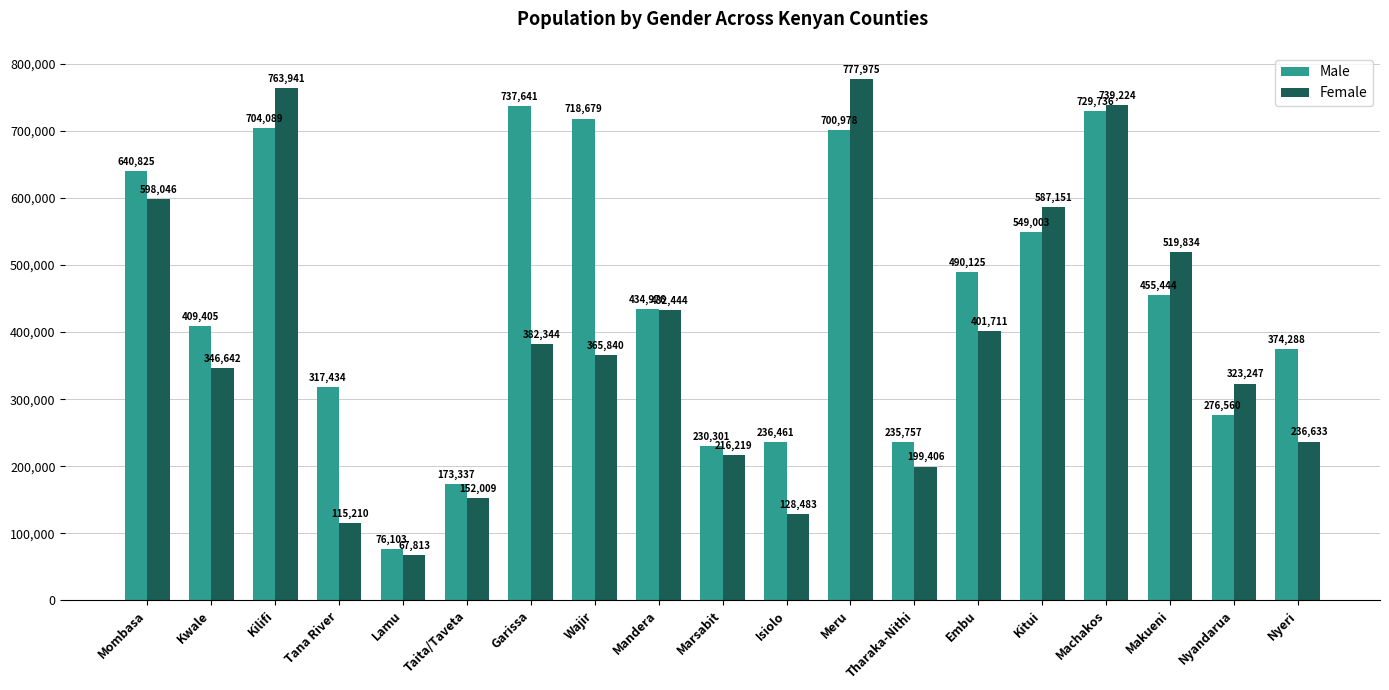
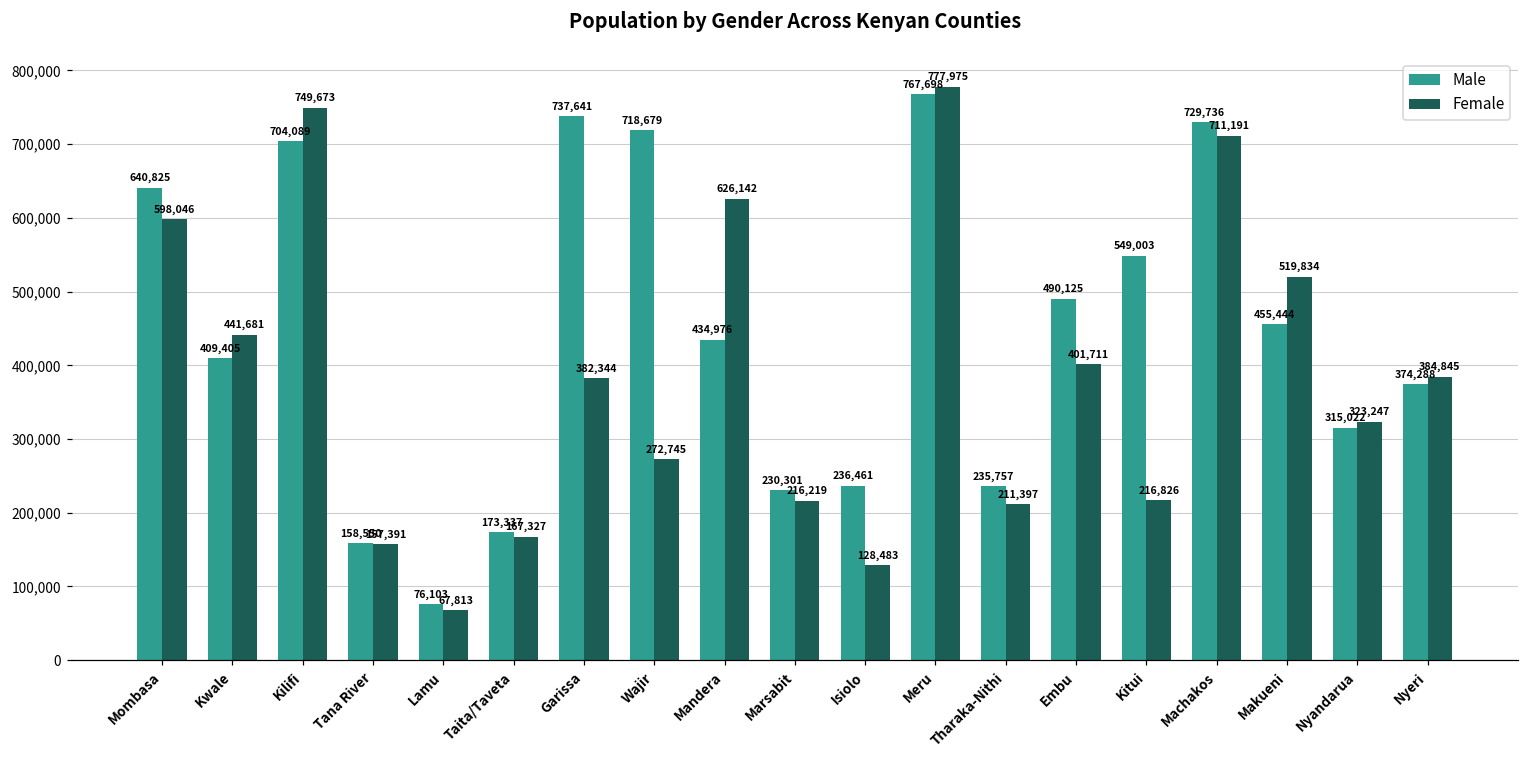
  {
    "Male": {
      "Mombasa": "640,825",
      "Kwale": "409,405",
      "Kilifi": "704,089",
-     "Tana River": "317,434",
+     "Tana River": "158,550",
      "Lamu": "76,103",
      "Taita/Taveta": "173,337",
      "Garissa": "737,641",
      "Wajir": "718,679",
      "Marsabit": "230,301",
      "Isiolo": "236,461",
-     "Meru": "700,978",
+     "Meru": "767,698",
      "Tharaka-Nithi": "235,757",
      "Embu": "490,125",
      "Kitui": "549,003",
      "Makueni": "455,444",
-     "Nyandarua": "276,560",
+     "Nyandarua": "315,022",
      "Nyeri": "374,288"
    },
    "Female": {
      "Mombasa": "598,046",
-     "Kwale": "346,642",
-     "Kilifi": "763,941",
-     "Tana River": "115,210",
+     "Kwale": "441,681",
+     "Kilifi": "749,673",
+     "Tana River": "157,391",
      "Lamu": "67,813",
-     "Taita/Taveta": "152,009",
+     "Taita/Taveta": "167,327",
      "Garissa": "382,344",
-     "Wajir": "365,840",
-     "Mandera": "432,444",
+     "Wajir": "272,745",
+     "Mandera": "626,142",
      "Marsabit": "216,219",
      "Isiolo": "128,483",
      "Meru": "777,975",
-     "Tharaka-Nithi": "199,406",
+     "Tharaka-Nithi": "211,397",
      "Embu": "401,711",
-     "Kitui": "587,151",
-     "Machakos": "739,224",
+     "Kitui": "216,826",
+     "Machakos": "711,191",
      "Makueni": "519,834",
      "Nyandarua": "323,247",
-     "Nyeri": "236,633"
+     "Nyeri": "384,845"
    }
  }
